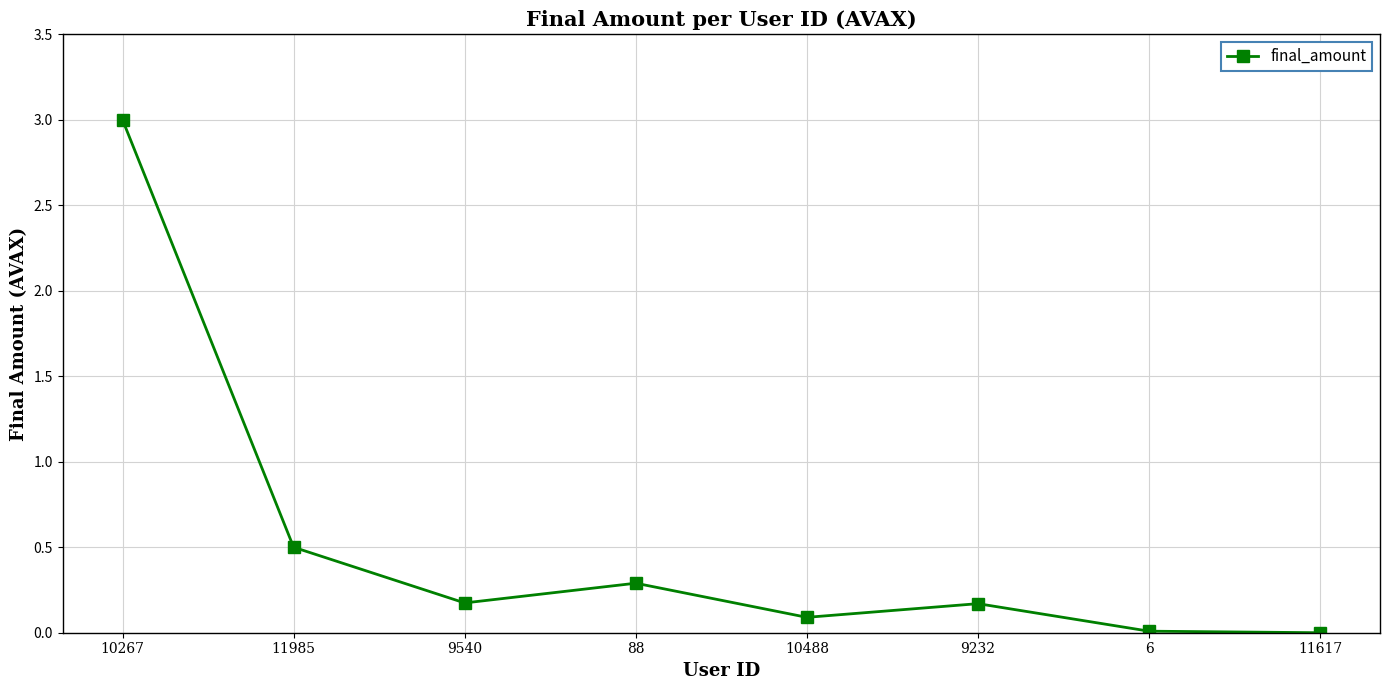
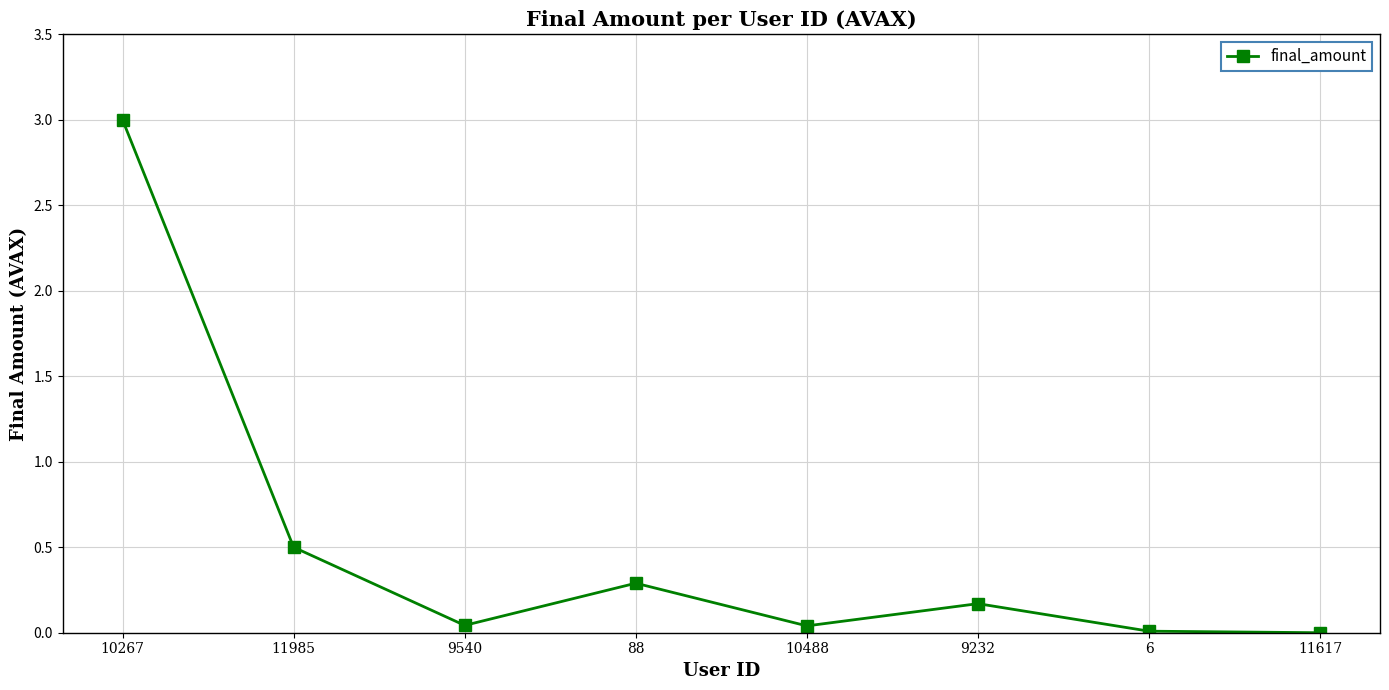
  {
    "10267": 3.00,
    "11985": 0.50,
-   "9540": 0.17,
+   "9540": 0.04,
    "88": 0.29,
-   "10488": 0.09,
+   "10488": 0.04,
    "9232": 0.17,
    "6": 0.01,
    "11617": 0.00
  }
